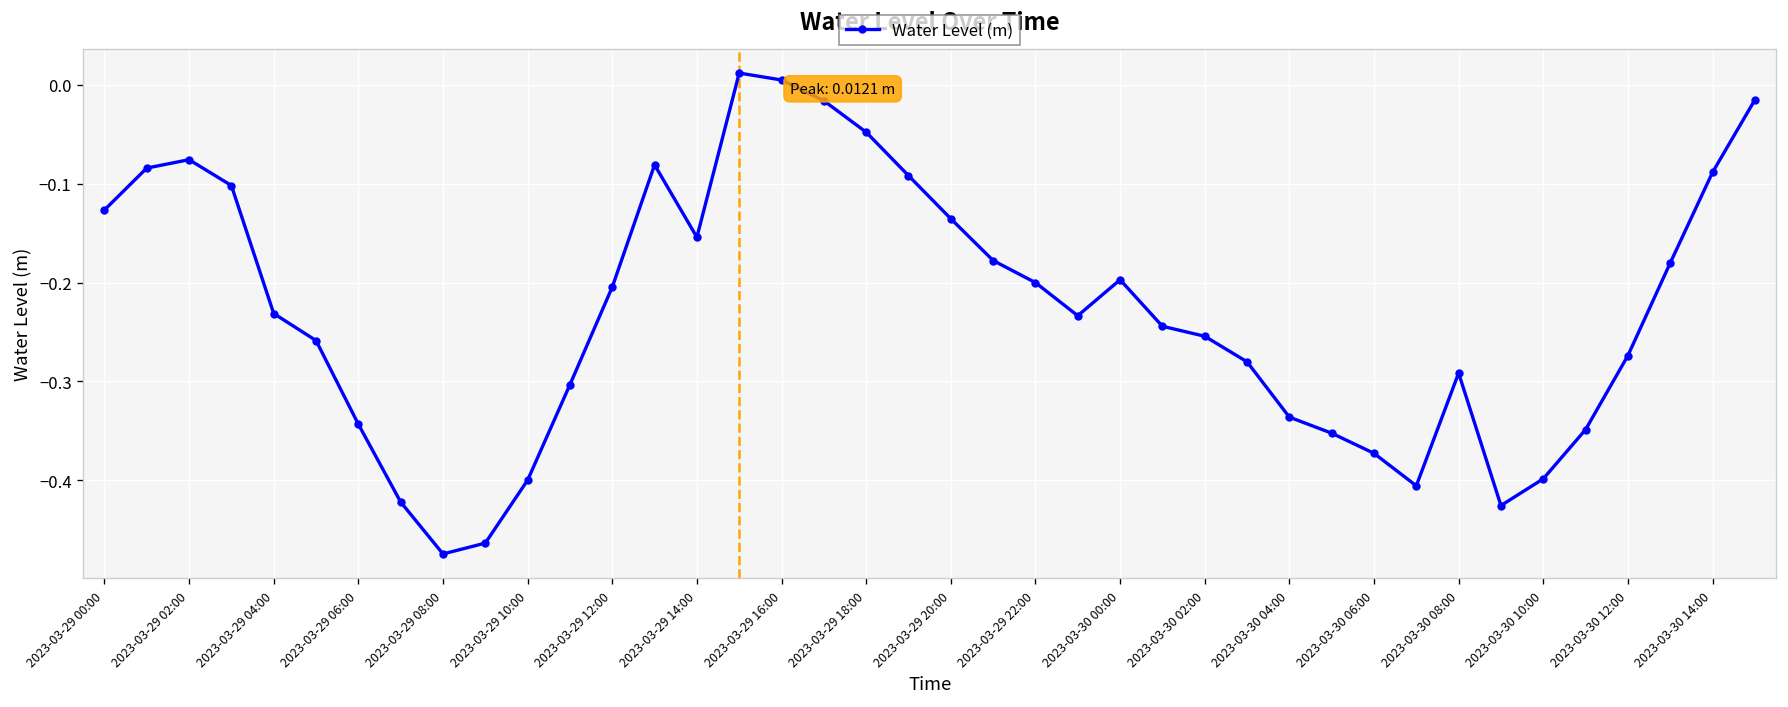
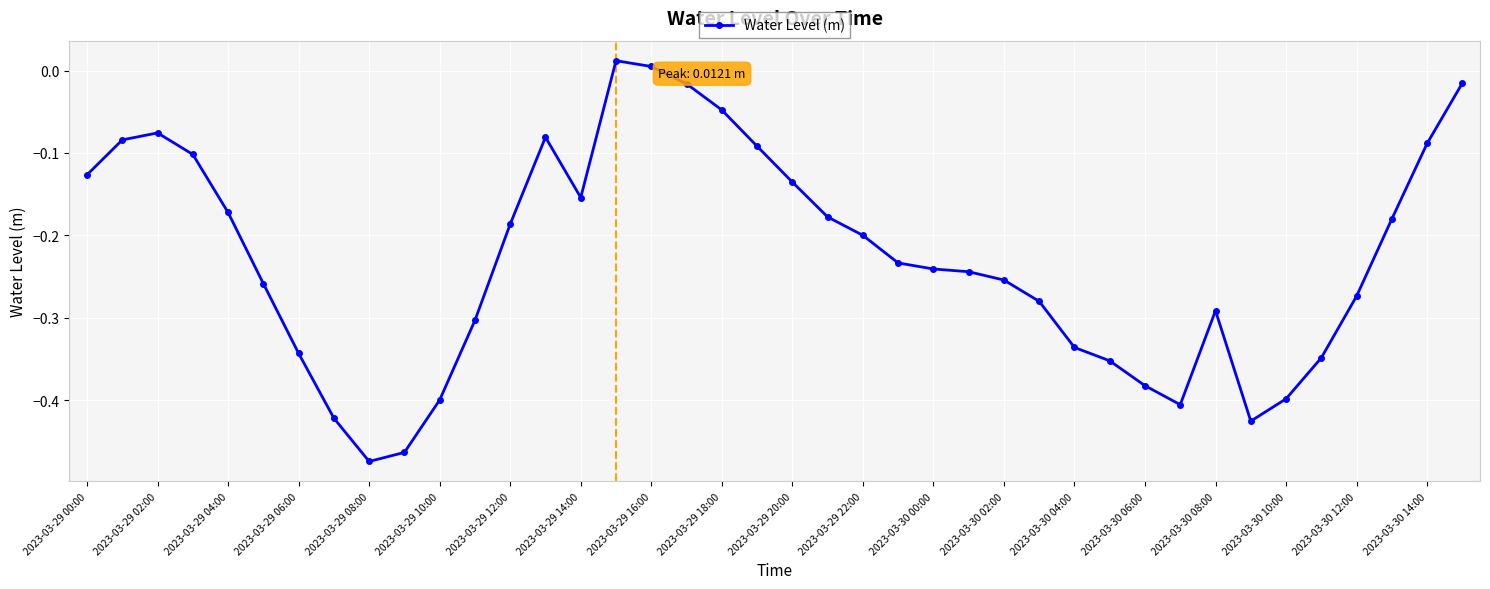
  {
    "2023-03-29 00:00": -0.13,
    "2023-03-29 02:00": -0.08,
-   "2023-03-29 04:00": -0.23,
+   "2023-03-29 04:00": -0.17,
    "2023-03-29 06:00": -0.34,
    "2023-03-29 08:00": -0.47,
    "2023-03-29 10:00": -0.40,
-   "2023-03-29 12:00": -0.20,
+   "2023-03-29 12:00": -0.19,
    "2023-03-29 14:00": -0.15,
    "2023-03-29 16:00": 0.01,
    "2023-03-29 18:00": -0.05,
    "2023-03-29 20:00": -0.14,
    "2023-03-29 22:00": -0.20,
-   "2023-03-30 00:00": -0.20,
+   "2023-03-30 00:00": -0.24,
    "2023-03-30 02:00": -0.25,
    "2023-03-30 04:00": -0.34,
-   "2023-03-30 06:00": -0.37,
+   "2023-03-30 06:00": -0.38,
    "2023-03-30 08:00": -0.29,
    "2023-03-30 10:00": -0.40,
    "2023-03-30 12:00": -0.27,
    "2023-03-30 14:00": -0.09
  }
